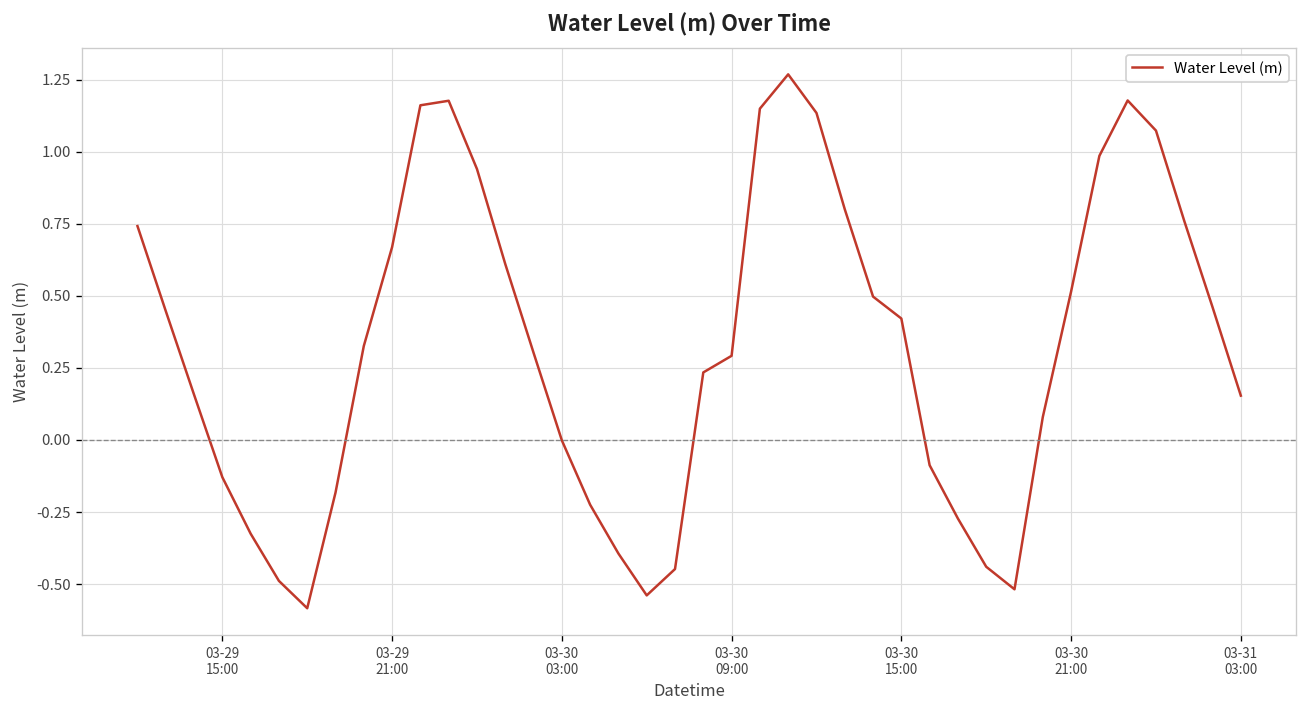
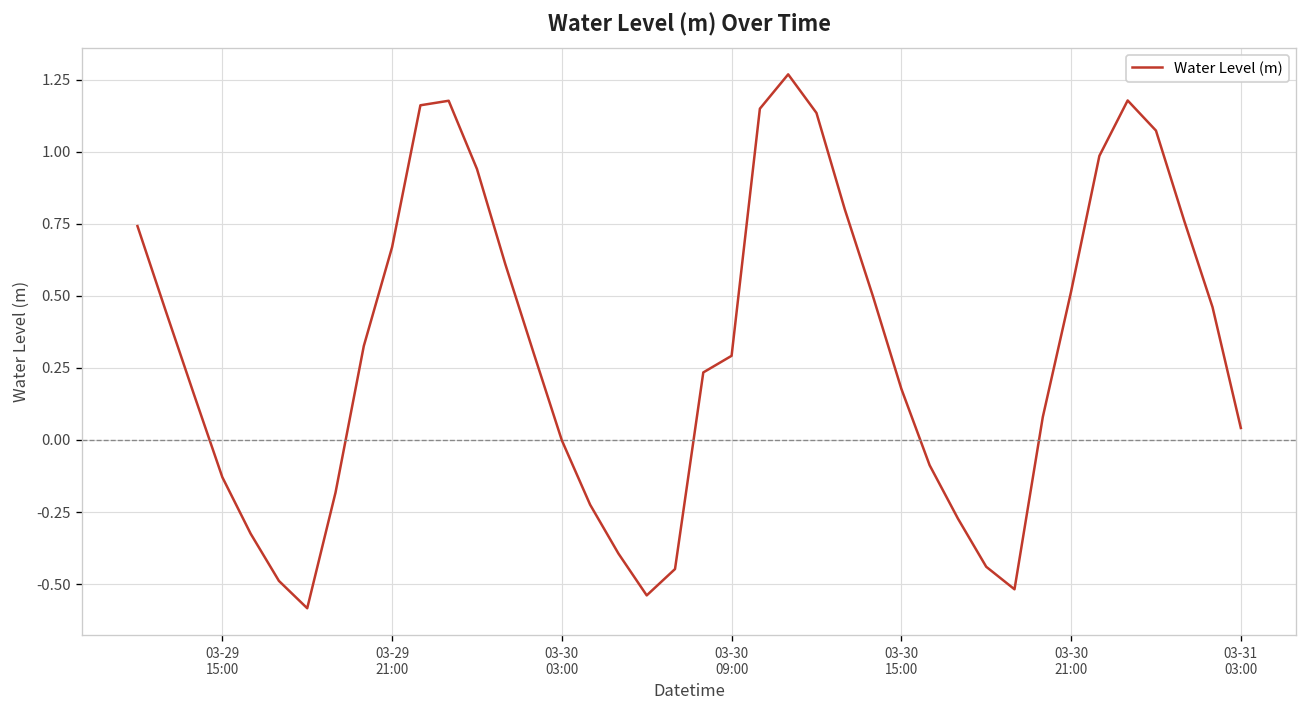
  {
    "03-29 15:00": -0.13,
    "03-29 21:00": 0.67,
    "03-30 03:00": 0.00,
    "03-30 09:00": 0.29,
-   "03-30 15:00": 0.42,
+   "03-30 15:00": 0.18,
    "03-30 21:00": 0.51,
-   "03-31 03:00": 0.15
+   "03-31 03:00": 0.04
  }
